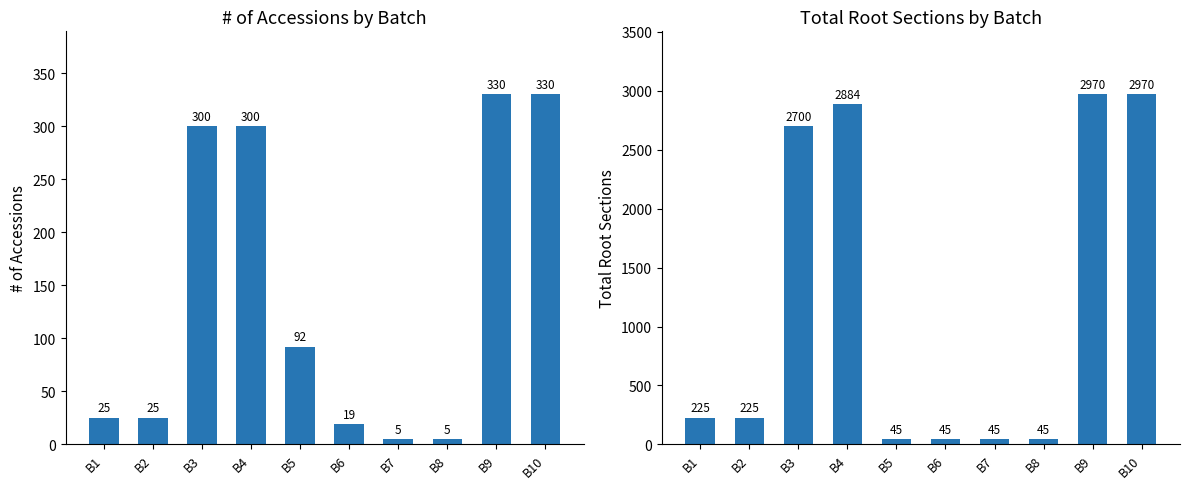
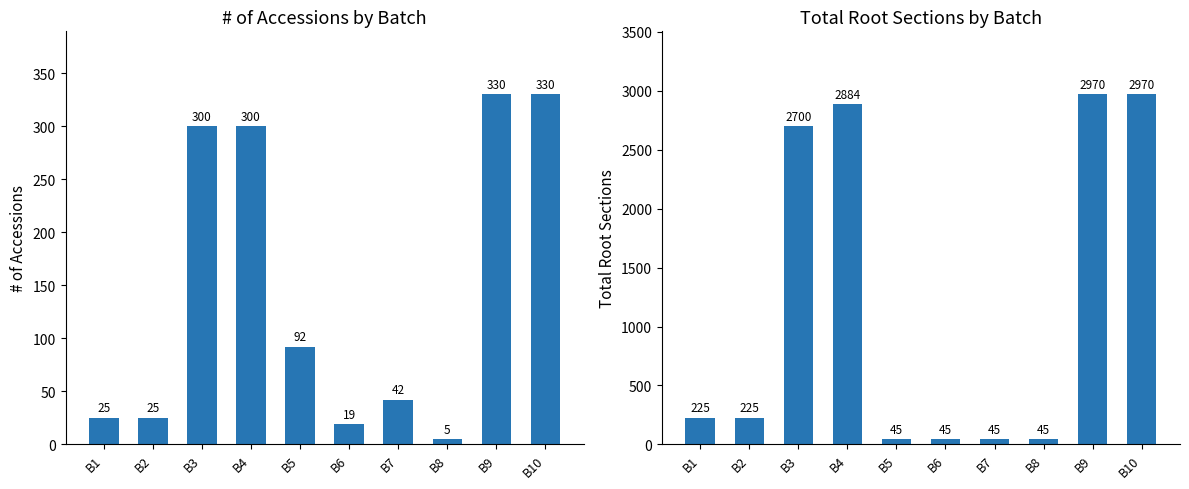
  {
    "# of Accessions by Batch": {
      "B1": 25,
      "B2": 25,
      "B3": 300,
      "B4": 300,
      "B5": 92,
      "B6": 19,
-     "B7": 5,
+     "B7": 42,
      "B8": 5,
      "B9": 330,
      "B10": 330
    },
    "Total Root Sections by Batch": {
      "B1": 225,
      "B2": 225,
      "B3": 2700,
      "B4": 2884,
      "B5": 45,
      "B6": 45,
      "B7": 45,
      "B8": 45,
      "B9": 2970,
      "B10": 2970
    }
  }
